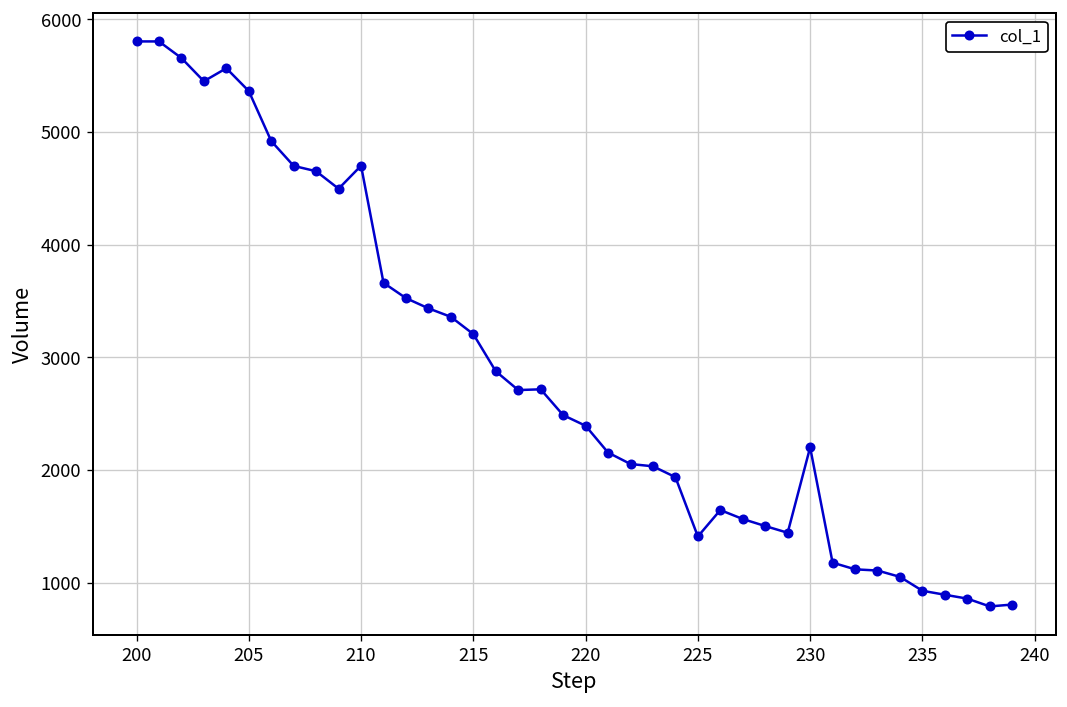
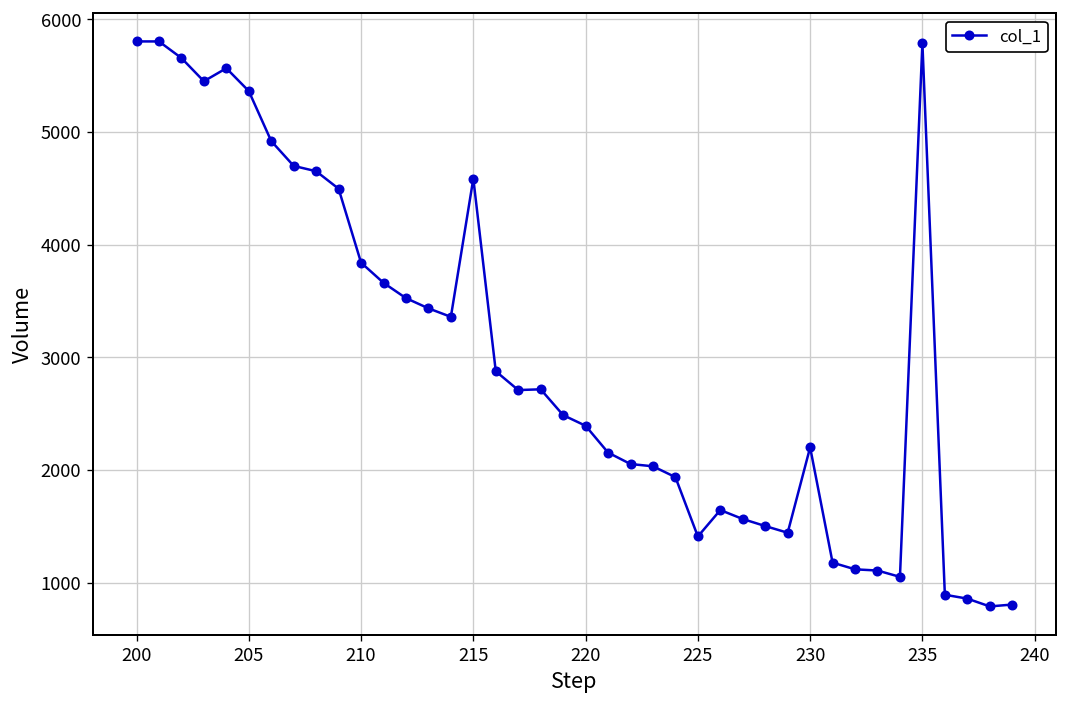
  {
    "200": 5800,
    "205": 5400,
-   "210": 4700,
-   "215": 3200,
+   "210": 3800,
+   "215": 4600,
    "220": 2400,
    "225": 1400,
    "230": 2200,
-   "235": 900
+   "235": 5800
  }
